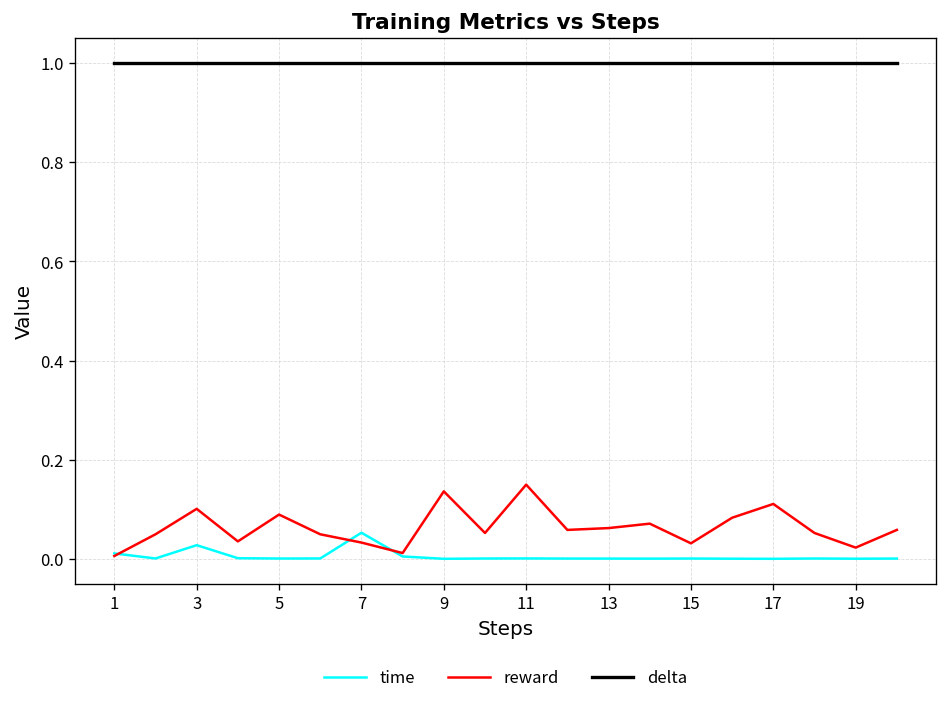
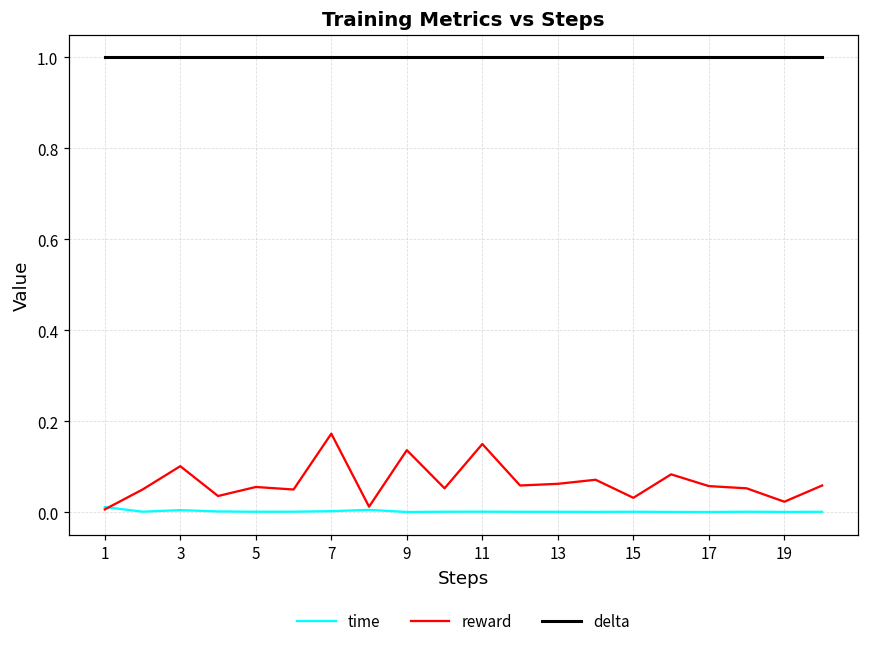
  {
    "time": {
-     "3": 0.03,
+     "3": 0.00,
      "5": 0.00,
-     "7": 0.05,
+     "7": 0.00,
      "9": 0.00,
      "11": 0.00,
      "13": 0.00,
      "15": 0.00,
      "17": 0.00,
      "19": 0.00
    },
    "reward": {
      "3": 0.10,
-     "5": 0.09,
-     "7": 0.03,
+     "5": 0.06,
+     "7": 0.17,
      "9": 0.14,
      "11": 0.15,
      "13": 0.06,
      "15": 0.03,
-     "17": 0.11,
+     "17": 0.06,
      "19": 0.02
    },
    "delta": {
      "1": 1.00,
      "3": 1.00,
      "5": 1.00,
      "7": 1.00,
      "9": 1.00,
      "11": 1.00,
      "13": 1.00,
      "15": 1.00,
      "17": 1.00,
      "19": 1.00
    }
  }
